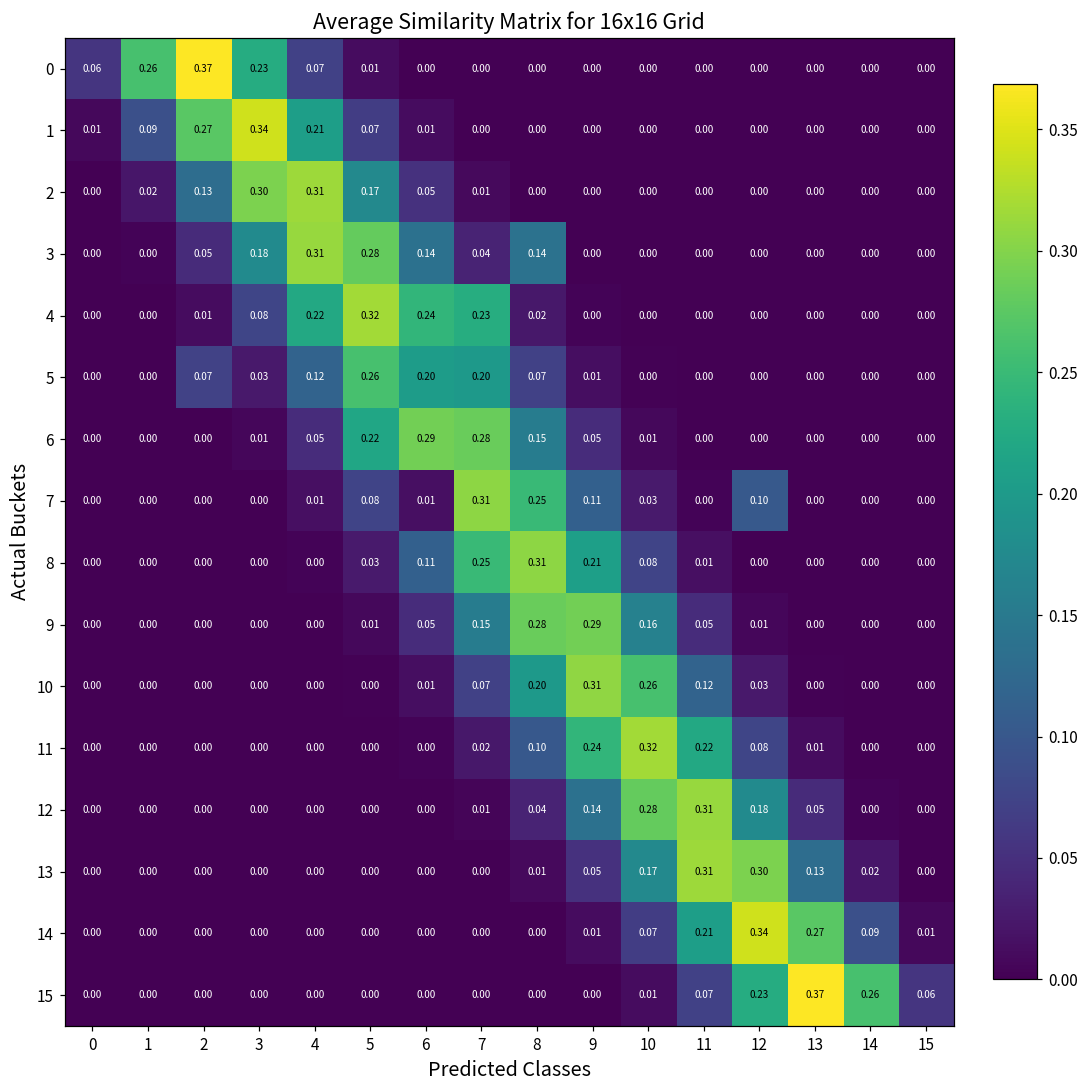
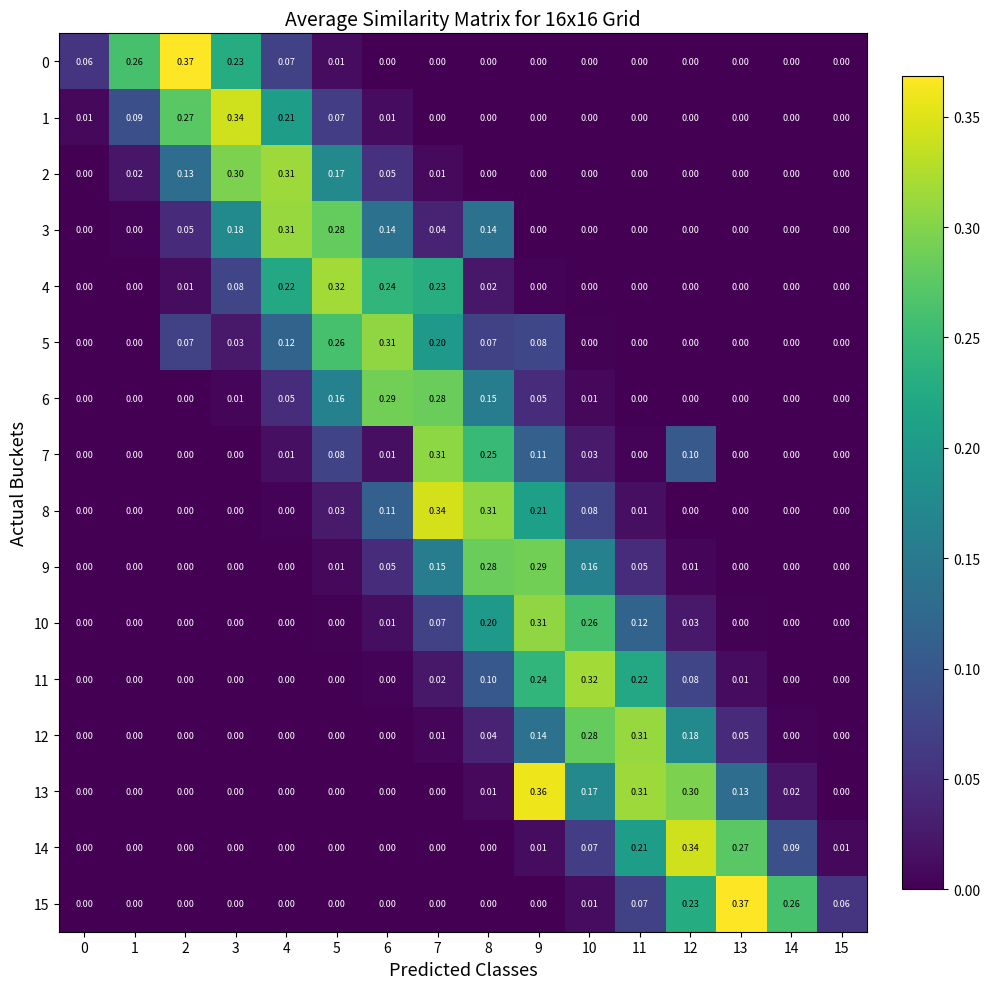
  {
    "5": {
      "0": 0.00,
      "1": 0.00,
      "2": 0.07,
      "3": 0.03,
      "4": 0.12,
      "5": 0.26,
-     "6": 0.20,
+     "6": 0.31,
      "7": 0.20,
      "8": 0.07,
-     "9": 0.01,
+     "9": 0.08,
      "10": 0.00,
      "11": 0.00,
      "12": 0.00,
      "13": 0.00,
      "14": 0.00,
      "15": 0.00
    },
    "6": {
      "0": 0.00,
      "1": 0.00,
      "2": 0.00,
      "3": 0.01,
      "4": 0.05,
-     "5": 0.22,
+     "5": 0.16,
      "6": 0.29,
      "7": 0.28,
      "8": 0.15,
      "9": 0.05,
      "10": 0.01,
      "11": 0.00,
      "12": 0.00,
      "13": 0.00,
      "14": 0.00,
      "15": 0.00
    },
    "8": {
      "0": 0.00,
      "1": 0.00,
      "2": 0.00,
      "3": 0.00,
      "4": 0.00,
      "5": 0.03,
      "6": 0.11,
-     "7": 0.25,
+     "7": 0.34,
      "8": 0.31,
      "9": 0.21,
      "10": 0.08,
      "11": 0.01,
      "12": 0.00,
      "13": 0.00,
      "14": 0.00,
      "15": 0.00
    },
    "13": {
      "0": 0.00,
      "1": 0.00,
      "2": 0.00,
      "3": 0.00,
      "4": 0.00,
      "5": 0.00,
      "6": 0.00,
      "7": 0.00,
      "8": 0.01,
-     "9": 0.05,
+     "9": 0.36,
      "10": 0.17,
      "11": 0.31,
      "12": 0.30,
      "13": 0.13,
      "14": 0.02,
      "15": 0.00
    }
  }
